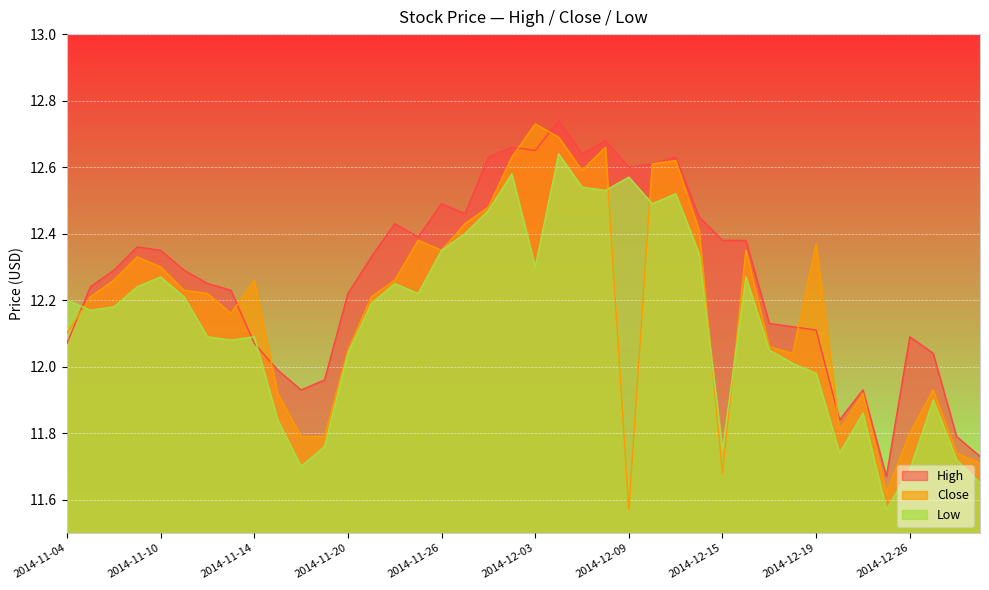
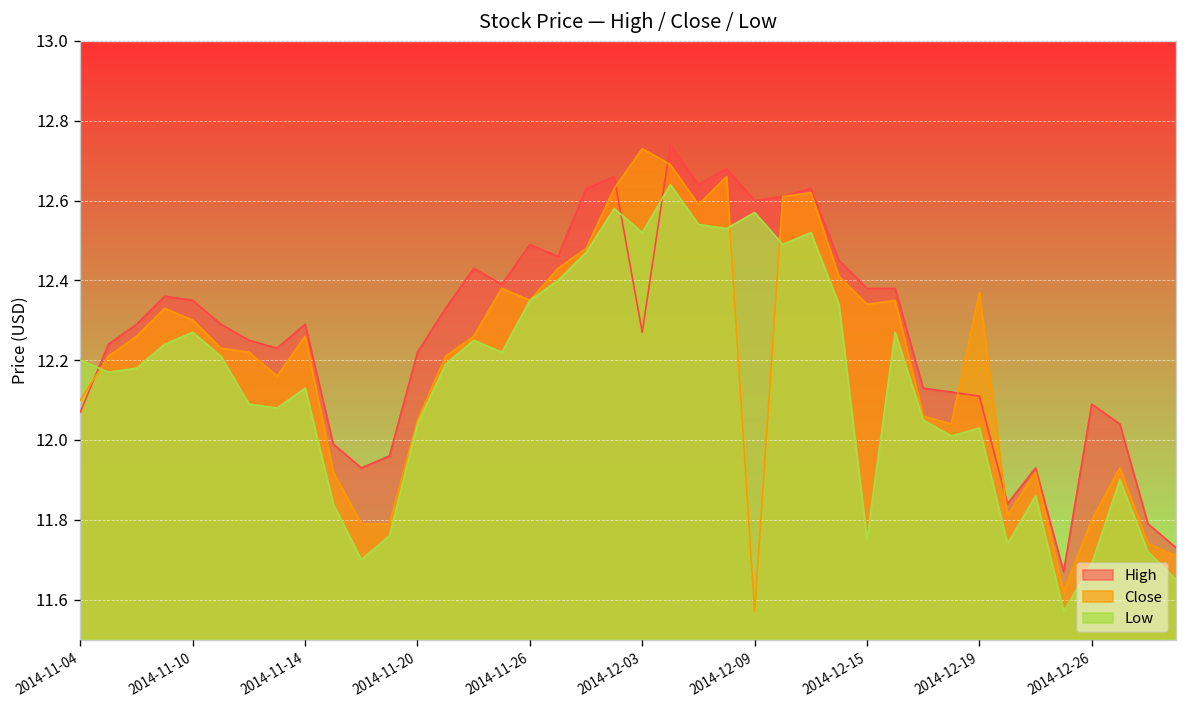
  {
    "High": {
      "2014-11-04": 12.07,
      "2014-11-10": 12.35,
-     "2014-11-14": 12.07,
+     "2014-11-14": 12.29,
      "2014-11-20": 12.22,
      "2014-11-26": 12.49,
-     "2014-12-03": 12.65,
+     "2014-12-03": 12.27,
      "2014-12-09": 12.60,
      "2014-12-15": 12.38,
      "2014-12-19": 12.11,
      "2014-12-26": 12.09
    },
    "Close": {
      "2014-11-04": 12.10,
      "2014-11-10": 12.30,
      "2014-11-14": 12.26,
      "2014-11-20": 12.05,
      "2014-12-03": 12.73,
      "2014-12-09": 11.57,
-     "2014-12-15": 11.68,
+     "2014-12-15": 12.34,
      "2014-12-19": 12.37,
      "2014-12-26": 11.80
    },
    "Low": {
      "2014-11-04": 12.20,
      "2014-11-10": 12.27,
-     "2014-11-14": 12.09,
+     "2014-11-14": 12.13,
      "2014-11-20": 12.04,
-     "2014-12-03": 12.30,
+     "2014-12-03": 12.52,
      "2014-12-09": 12.57,
      "2014-12-15": 11.75,
-     "2014-12-19": 11.98
+     "2014-12-19": 12.03
    }
  }
